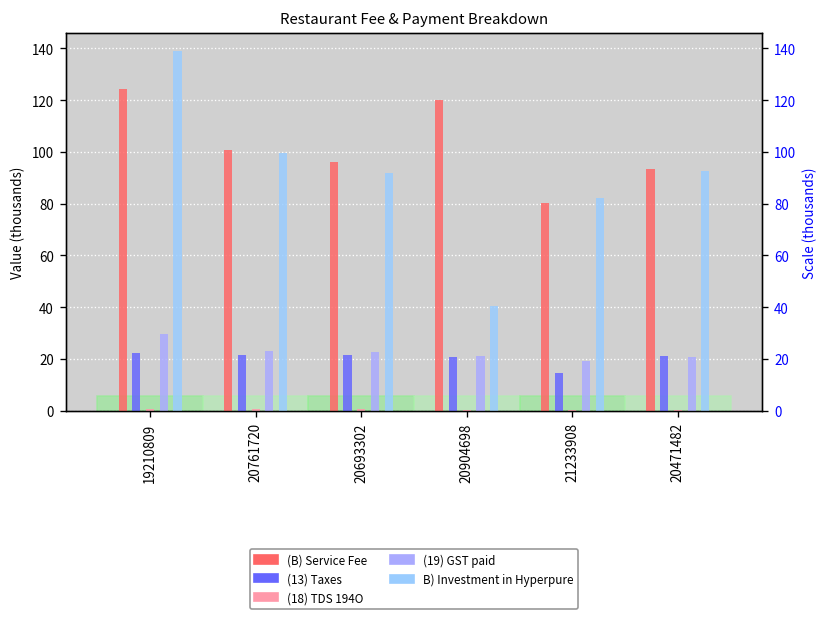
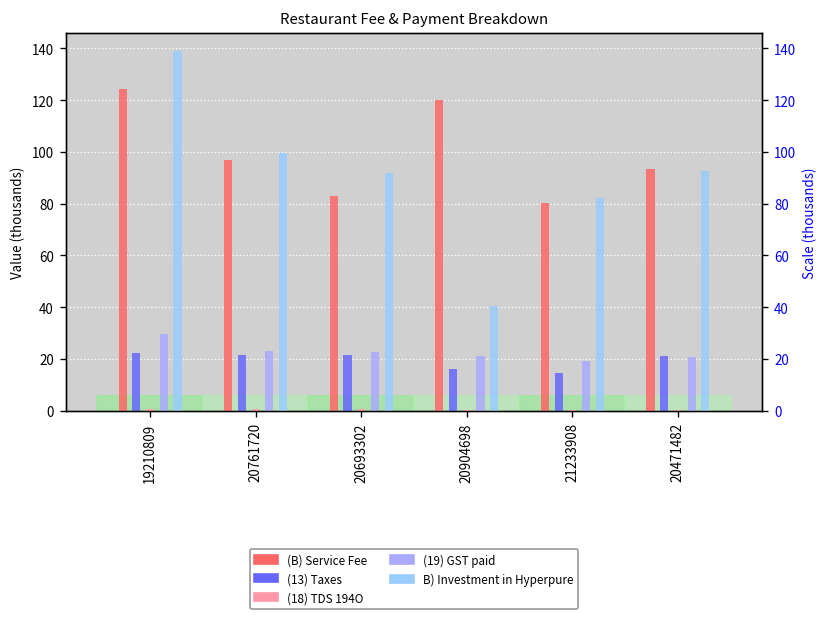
  {
    "(B) Service Fee": {
      "19210809": 124,
-     "20761720": 101,
-     "20693302": 96,
+     "20761720": 97,
+     "20693302": 83,
      "20904698": 120,
      "21233908": 80,
      "20471482": 94
    },
    "(13) Taxes": {
      "19210809": 22,
      "20761720": 22,
      "20693302": 21,
-     "20904698": 21,
+     "20904698": 16,
      "21233908": 14,
      "20471482": 21
    }
  }
